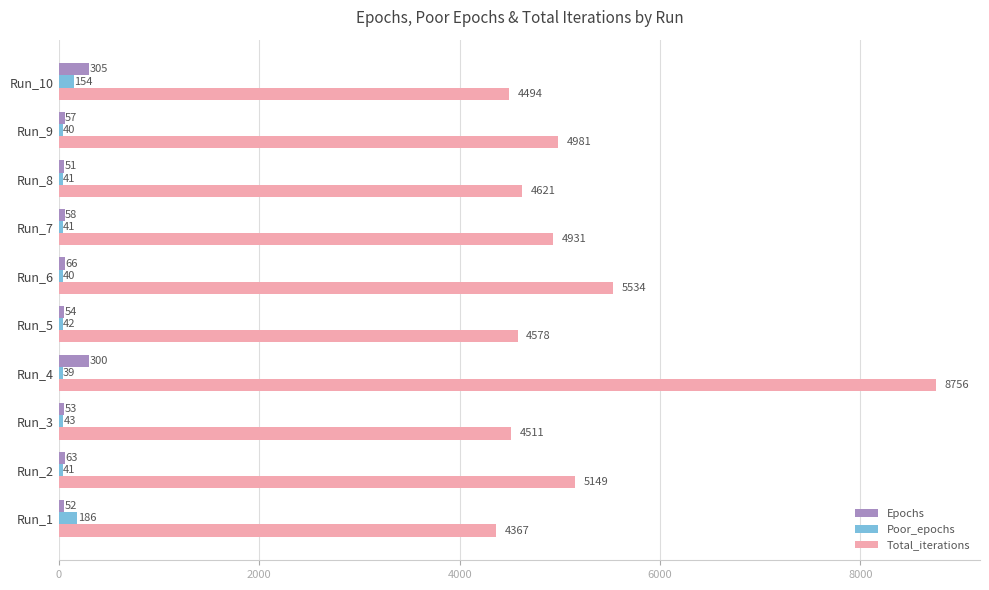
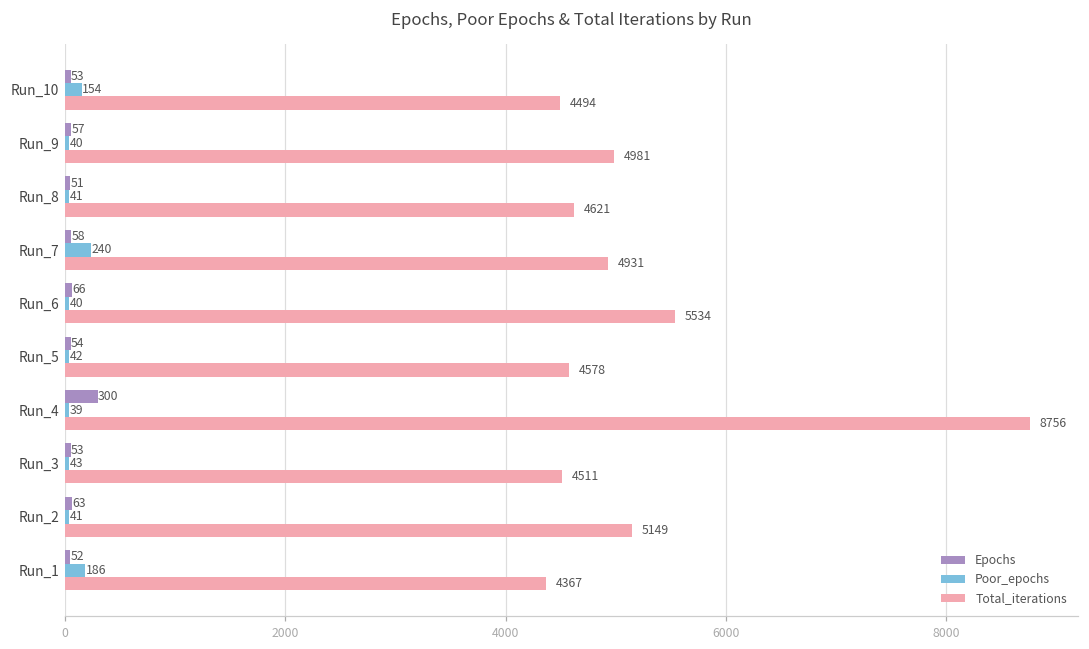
  {
    "Epochs": {
-     "Run_10": 305,
+     "Run_10": 53,
      "Run_9": 57,
      "Run_8": 51,
      "Run_7": 58,
      "Run_6": 66,
      "Run_5": 54,
      "Run_4": 300,
      "Run_3": 53,
      "Run_2": 63,
      "Run_1": 52
    },
    "Poor_epochs": {
      "Run_10": 154,
      "Run_9": 40,
      "Run_8": 41,
-     "Run_7": 41,
+     "Run_7": 240,
      "Run_6": 40,
      "Run_5": 42,
      "Run_4": 39,
      "Run_3": 43,
      "Run_2": 41,
      "Run_1": 186
    },
    "Total_iterations": {
      "Run_10": 4494,
      "Run_9": 4981,
      "Run_8": 4621,
      "Run_7": 4931,
      "Run_6": 5534,
      "Run_5": 4578,
      "Run_4": 8756,
      "Run_3": 4511,
      "Run_2": 5149,
      "Run_1": 4367
    }
  }
